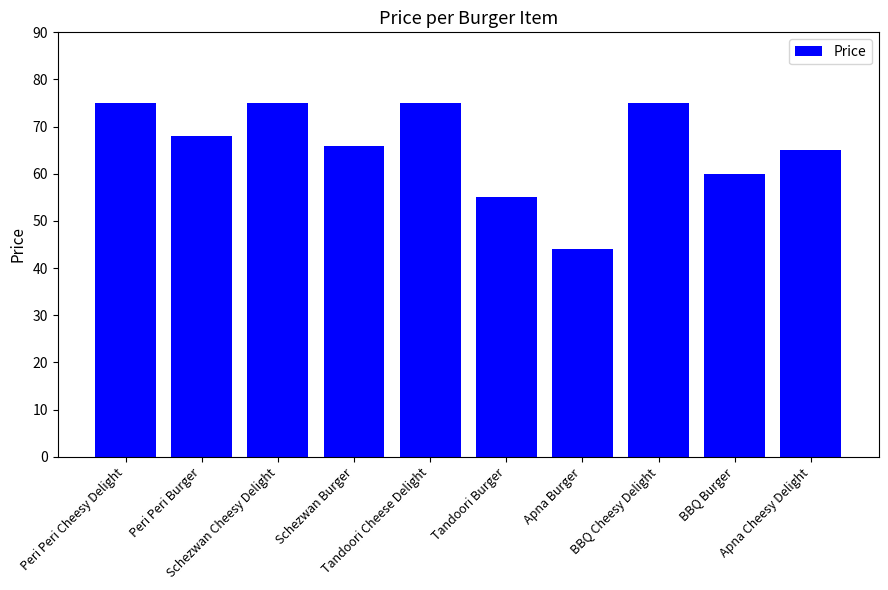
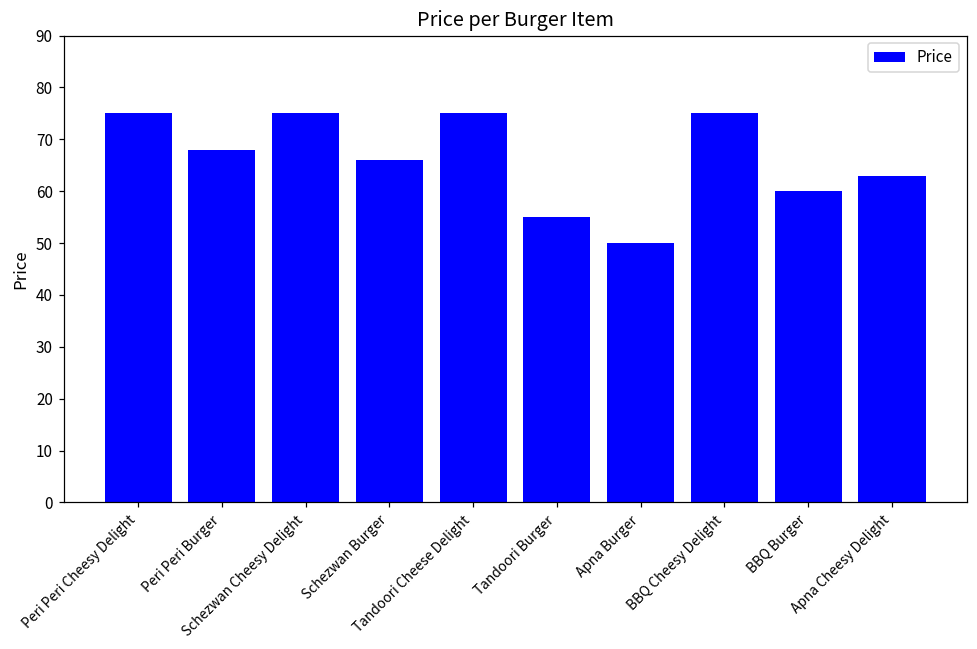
  {
    "Peri Peri Cheesy Delight": 75,
    "Peri Peri Burger": 68,
    "Schezwan Cheesy Delight": 75,
    "Schezwan Burger": 66,
    "Tandoori Cheese Delight": 75,
    "Tandoori Burger": 55,
-   "Apna Burger": 44,
+   "Apna Burger": 50,
    "BBQ Cheesy Delight": 75,
    "BBQ Burger": 60,
-   "Apna Cheesy Delight": 65
+   "Apna Cheesy Delight": 63
  }
